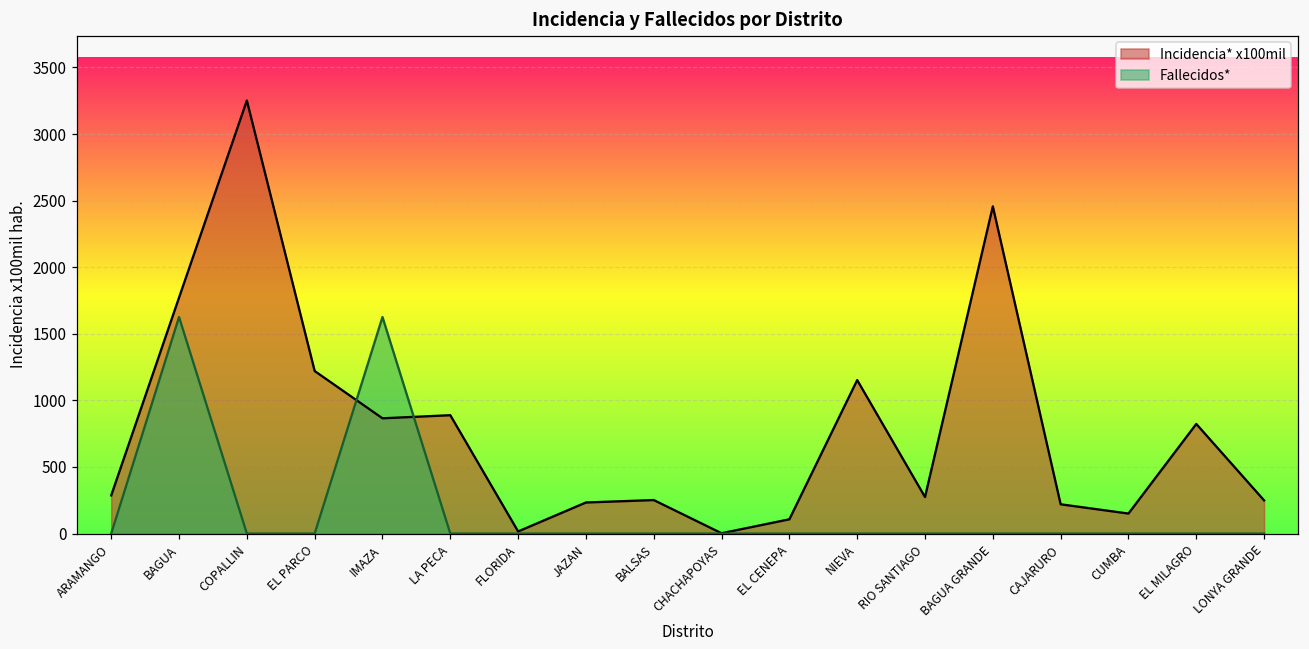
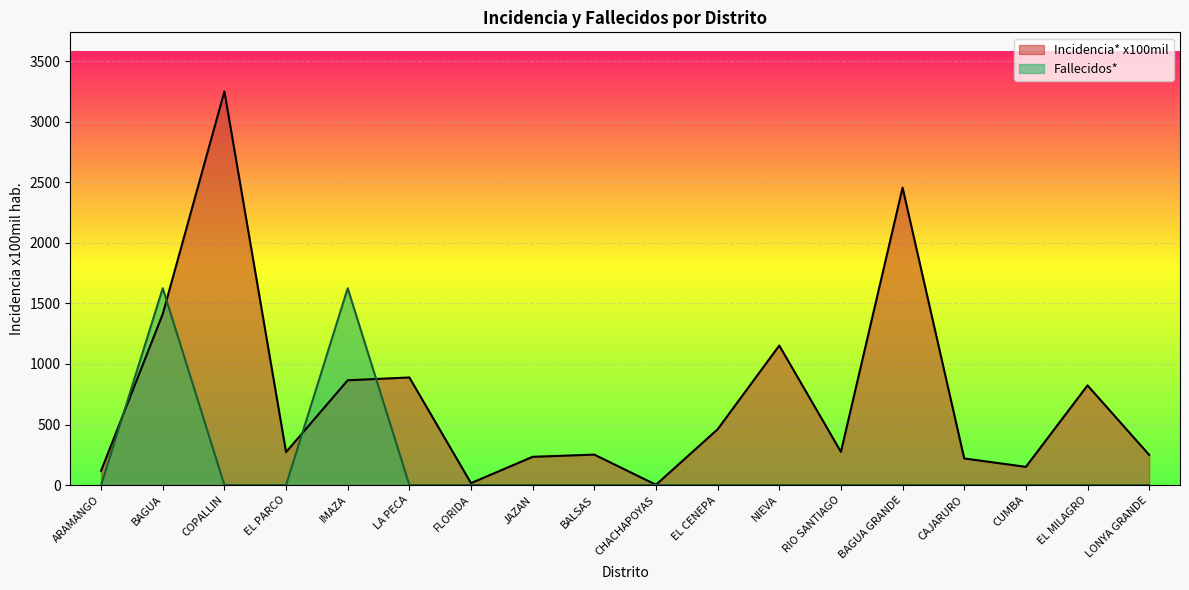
  {
    "Incidencia* x100mil": {
-     "ARAMANGO": 290,
-     "BAGUA": 1770,
+     "ARAMANGO": 120,
+     "BAGUA": 1410,
      "COPALLIN": 3250,
-     "EL PARCO": 1220,
+     "EL PARCO": 270,
      "IMAZA": 870,
      "LA PECA": 890,
      "JAZAN": 230,
      "BALSAS": 250,
-     "EL CENEPA": 110,
+     "EL CENEPA": 460,
      "NIEVA": 1150,
      "RIO SANTIAGO": 270,
      "BAGUA GRANDE": 2460,
      "CAJARURO": 220,
      "CUMBA": 150,
      "EL MILAGRO": 820,
      "LONYA GRANDE": 250
    },
    "Fallecidos*": {
      "ARAMANGO": 0,
      "BAGUA": 1630,
      "COPALLIN": 0,
      "EL PARCO": 0,
      "IMAZA": 1630,
      "LA PECA": 0,
      "JAZAN": 0,
      "BALSAS": 0,
      "EL CENEPA": 0,
      "NIEVA": 0,
      "RIO SANTIAGO": 0,
      "BAGUA GRANDE": 0,
      "CAJARURO": 0,
      "CUMBA": 0,
      "EL MILAGRO": 0,
      "LONYA GRANDE": 0
    }
  }
